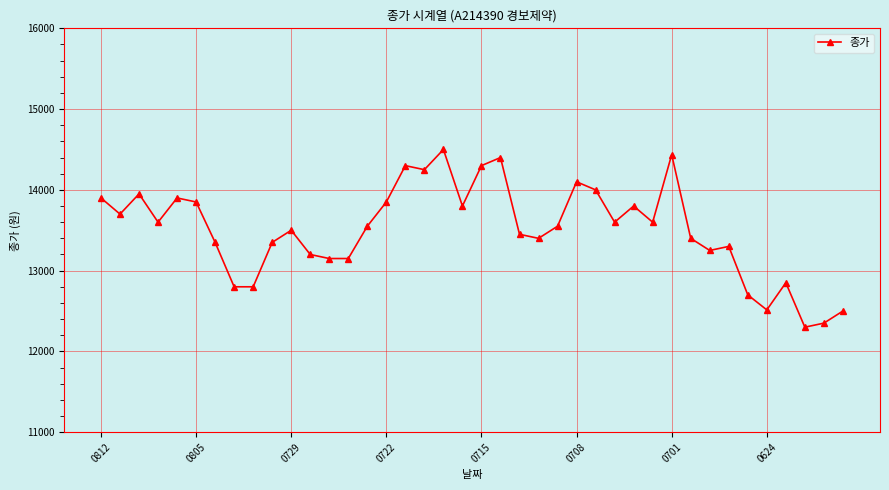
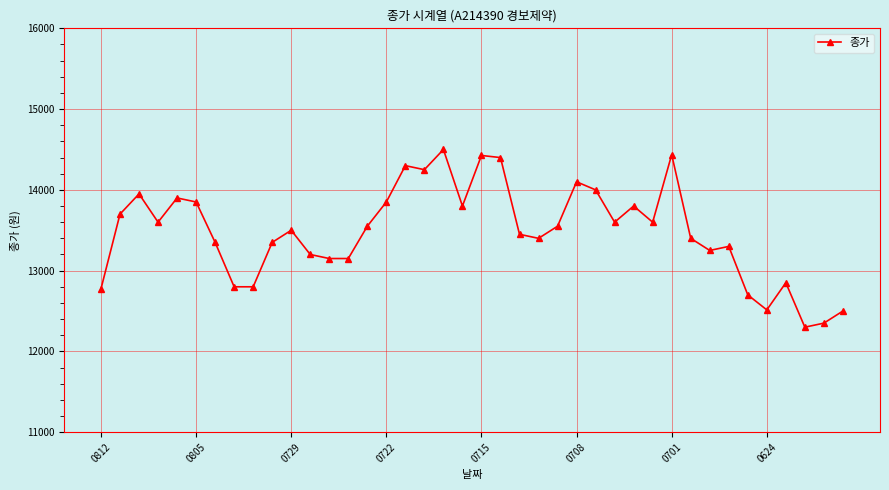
  {
-   "0812": 13900,
+   "0812": 12800,
    "0805": 13900,
    "0729": 13500,
    "0722": 13900,
-   "0715": 14300,
+   "0715": 14400,
    "0708": 14100,
    "0701": 14400,
    "0624": 12500
  }
